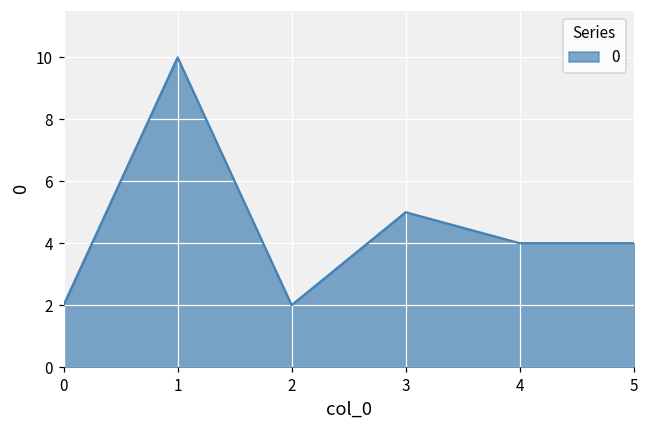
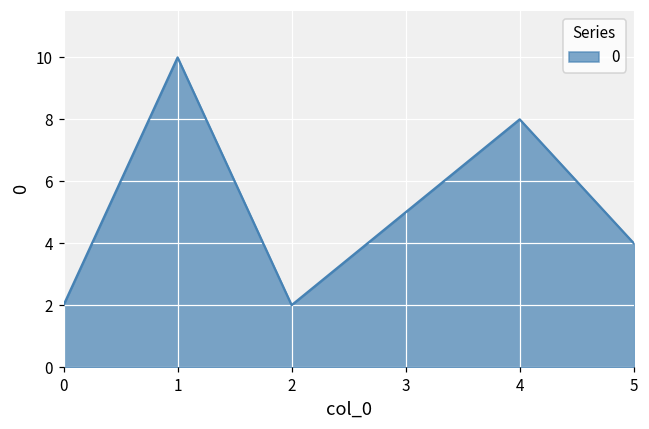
  {
    "0": 2,
    "1": 10,
    "2": 2,
    "3": 5,
-   "4": 4,
+   "4": 8,
    "5": 4
  }
